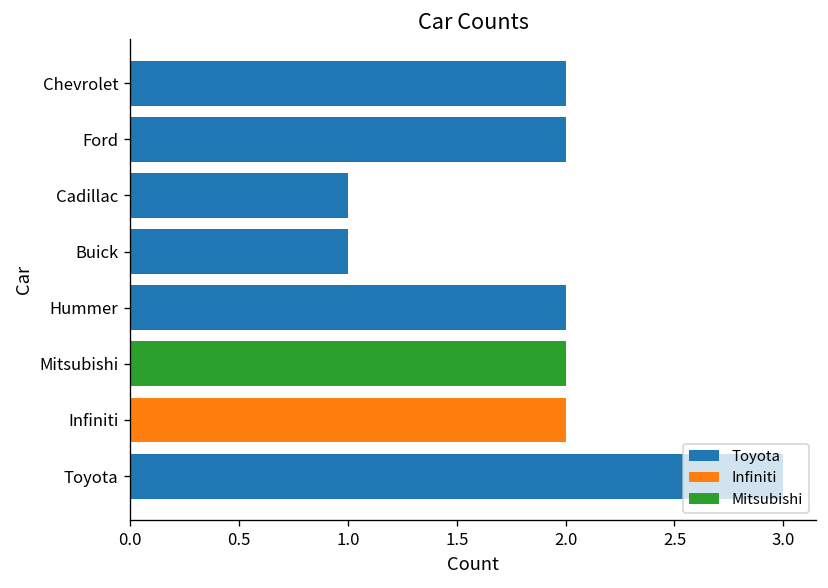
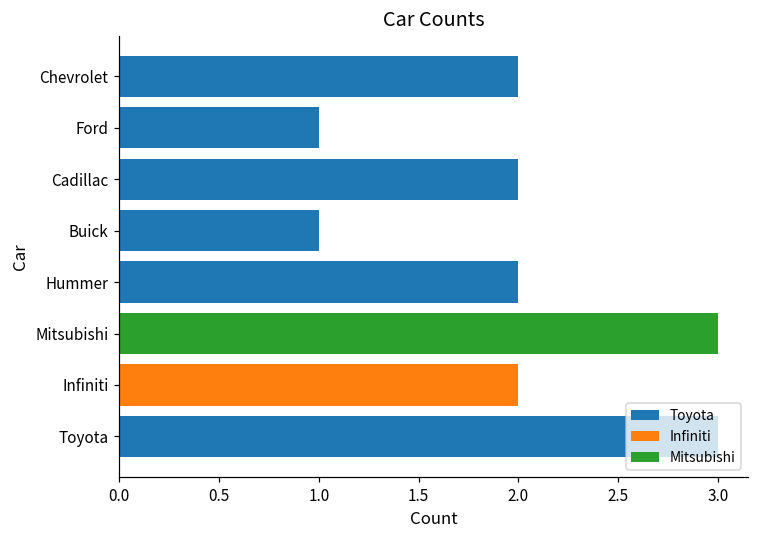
  {
    "Chevrolet": 2,
-   "Ford": 2,
-   "Cadillac": 1,
+   "Ford": 1,
+   "Cadillac": 2,
    "Buick": 1,
    "Hummer": 2,
-   "Mitsubishi": 2,
+   "Mitsubishi": 3,
    "Infiniti": 2
  }
